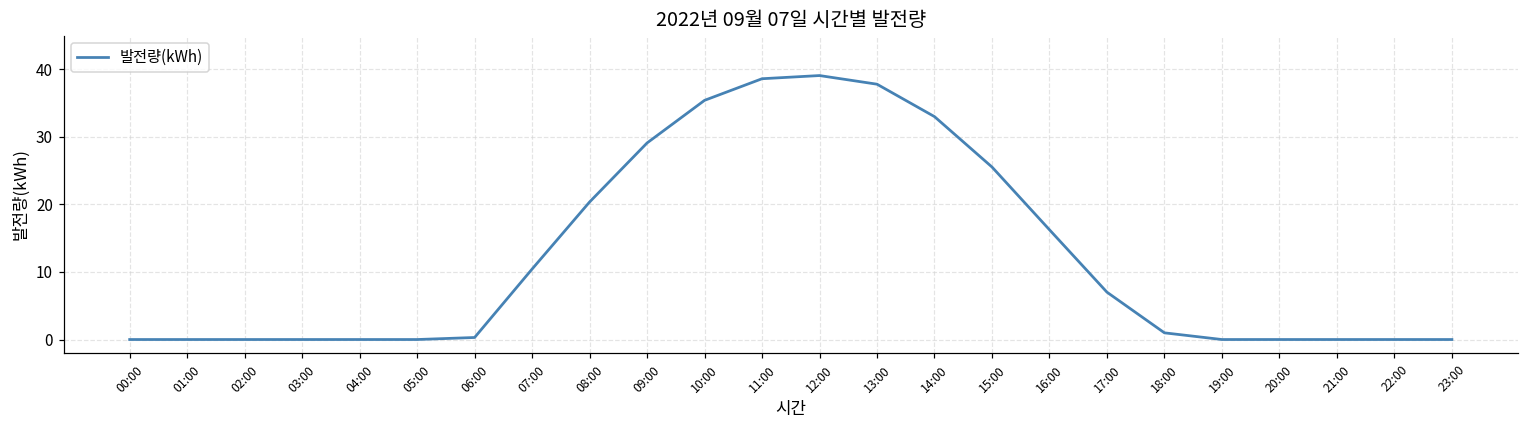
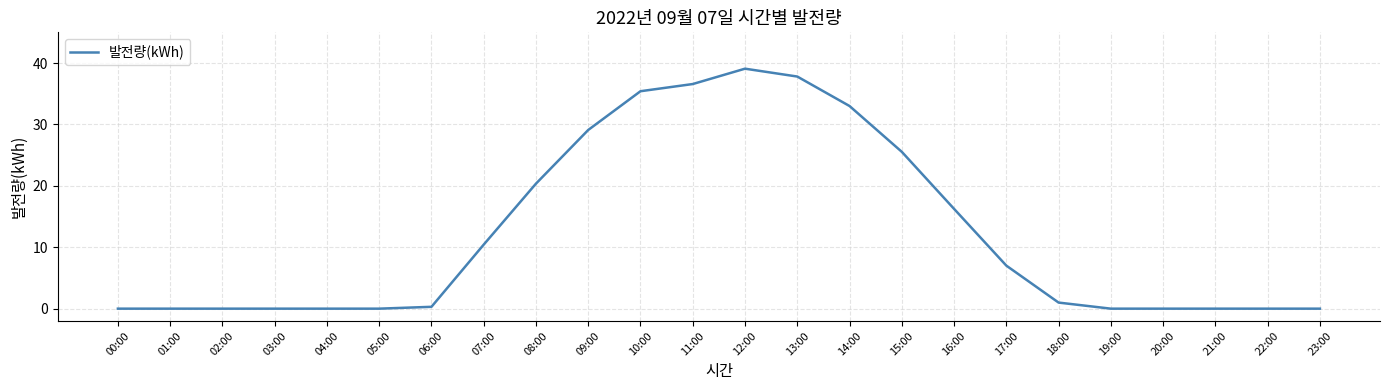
  {
    "00:00": 0,
    "01:00": 0,
    "02:00": 0,
    "03:00": 0,
    "04:00": 0,
    "05:00": 0,
    "06:00": 0,
    "07:00": 10,
    "08:00": 20,
    "09:00": 29,
    "10:00": 35,
-   "11:00": 39,
+   "11:00": 37,
    "12:00": 39,
    "13:00": 38,
    "14:00": 33,
    "15:00": 26,
    "16:00": 16,
    "17:00": 7,
    "18:00": 1,
    "19:00": 0,
    "20:00": 0,
    "21:00": 0,
    "22:00": 0,
    "23:00": 0
  }
